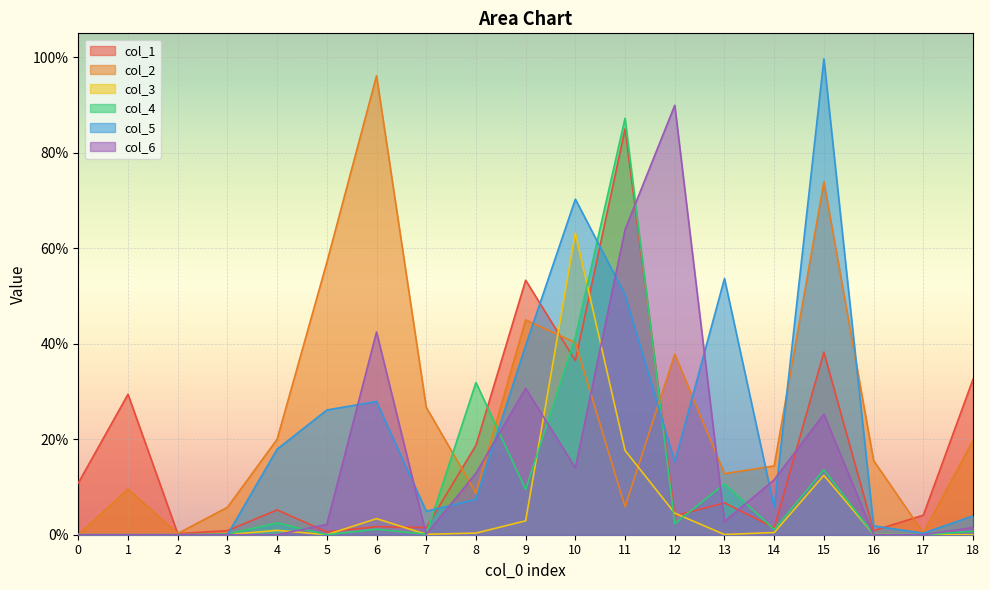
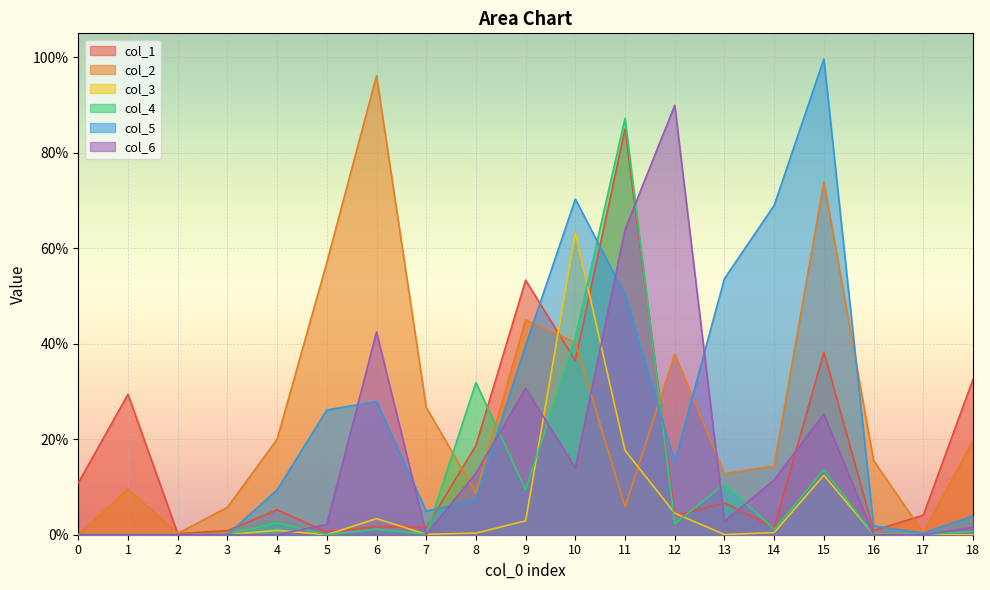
  {
    "col_3": {
      "4": "1%",
      "6": "3%",
      "8": "0%",
      "9": "3%",
      "10": "63%",
      "11": "18%",
      "12": "5%",
      "13": "0%",
      "14": "0%",
      "15": "12%",
      "18": "0%"
    },
    "col_4": {
      "4": "2%",
      "8": "32%",
      "9": "9%",
      "10": "41%",
      "11": "87%",
      "12": "2%",
      "13": "11%",
      "15": "14%",
      "18": "1%"
    },
    "col_5": {
-     "4": "18%",
+     "4": "9%",
      "5": "26%",
      "6": "28%",
      "7": "5%",
      "8": "7%",
      "9": "40%",
      "10": "70%",
      "11": "50%",
      "12": "15%",
      "13": "54%",
-     "14": "6%",
+     "14": "69%",
      "15": "100%",
      "16": "2%",
      "18": "4%"
    },
    "col_6": {
      "4": "0%",
      "5": "2%",
      "6": "42%",
      "8": "13%",
      "9": "31%",
      "10": "14%",
      "11": "64%",
      "12": "90%",
      "13": "3%",
      "14": "12%",
      "15": "25%",
      "18": "2%"
    }
  }
